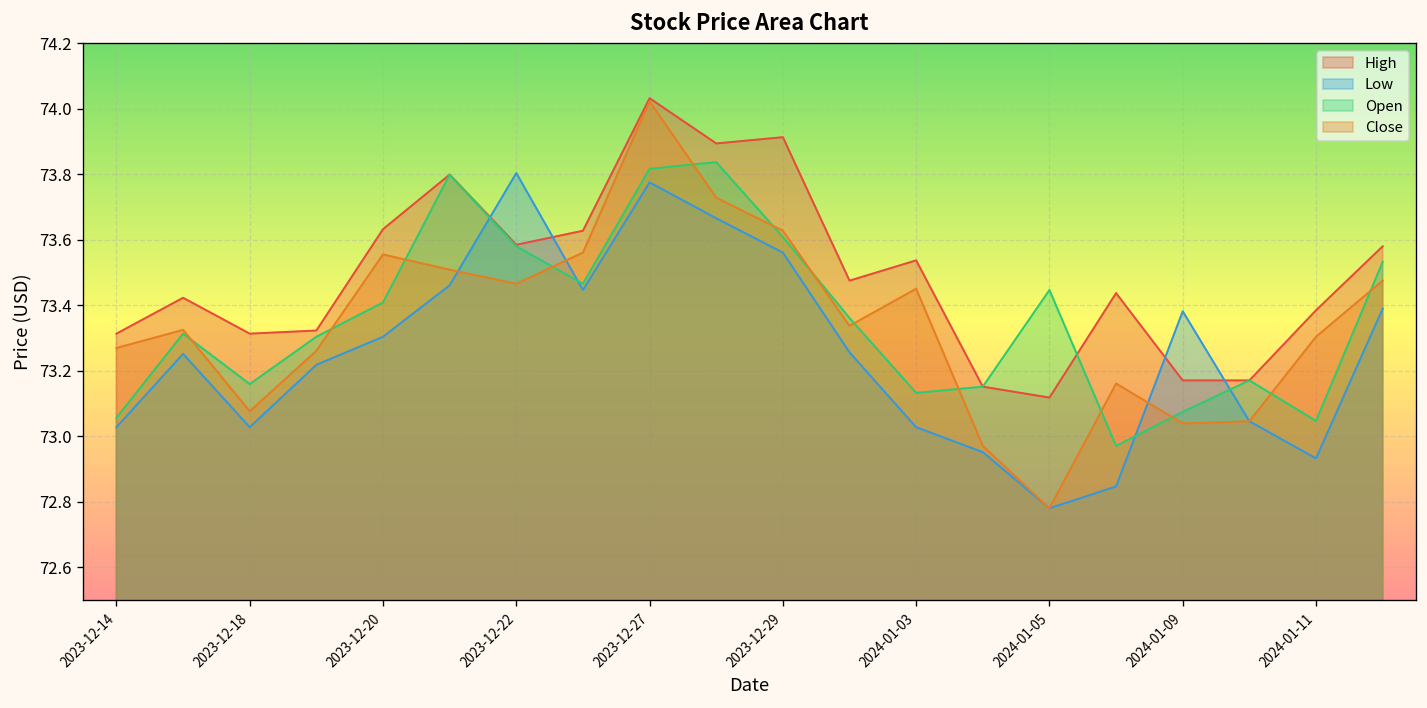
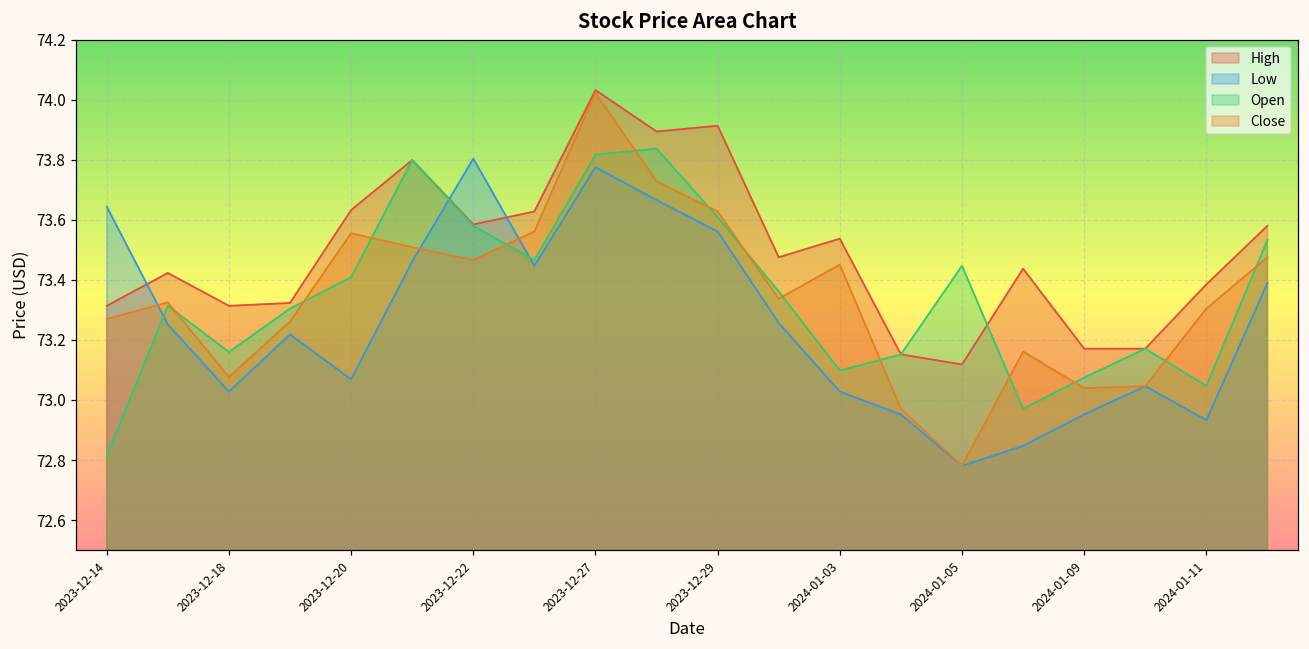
  {
    "Low": {
-     "2023-12-14": 73.03,
+     "2023-12-14": 73.64,
      "2023-12-18": 73.03,
-     "2023-12-20": 73.30,
+     "2023-12-20": 73.07,
      "2023-12-22": 73.80,
      "2023-12-27": 73.78,
      "2023-12-29": 73.56,
      "2024-01-03": 73.03,
-     "2024-01-09": 73.38,
+     "2024-01-09": 72.95,
      "2024-01-11": 72.93
    },
    "Open": {
-     "2023-12-14": 73.06,
+     "2023-12-14": 72.81,
      "2023-12-18": 73.16,
      "2023-12-20": 73.41,
      "2023-12-27": 73.82,
      "2023-12-29": 73.61,
-     "2024-01-03": 73.13,
+     "2024-01-03": 73.10,
      "2024-01-05": 73.45,
      "2024-01-09": 73.07,
      "2024-01-11": 73.05
    }
  }
